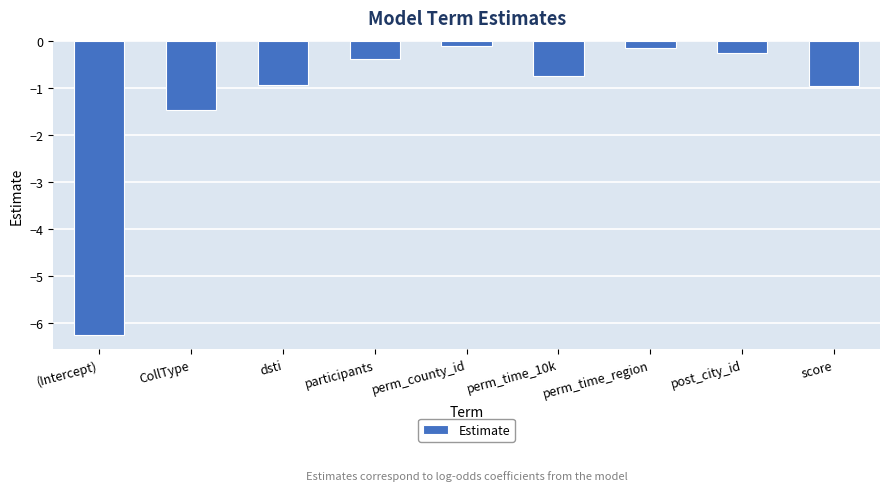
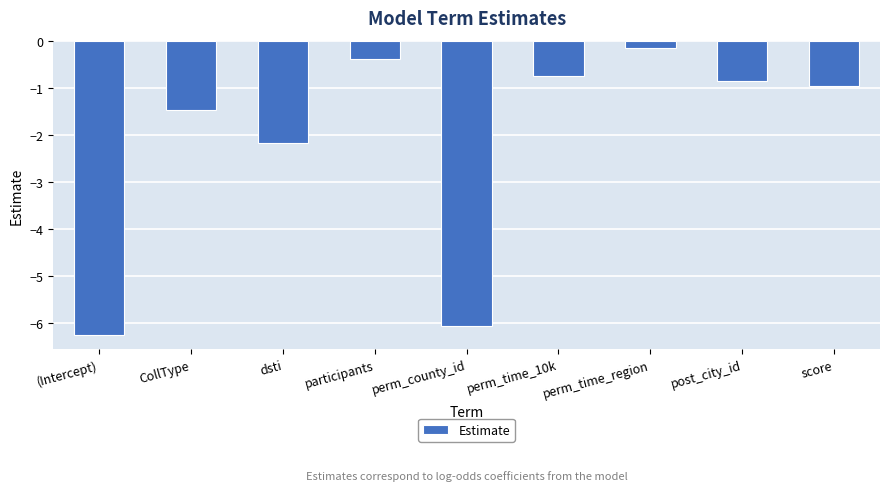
  {
    "(Intercept)": -6.2,
    "CollType": -1.5,
-   "dsti": -0.9,
+   "dsti": -2.2,
    "participants": -0.4,
-   "perm_county_id": -0.1,
+   "perm_county_id": -6.1,
    "perm_time_10k": -0.7,
    "perm_time_region": -0.1,
-   "post_city_id": -0.2,
+   "post_city_id": -0.8,
    "score": -1.0
  }
